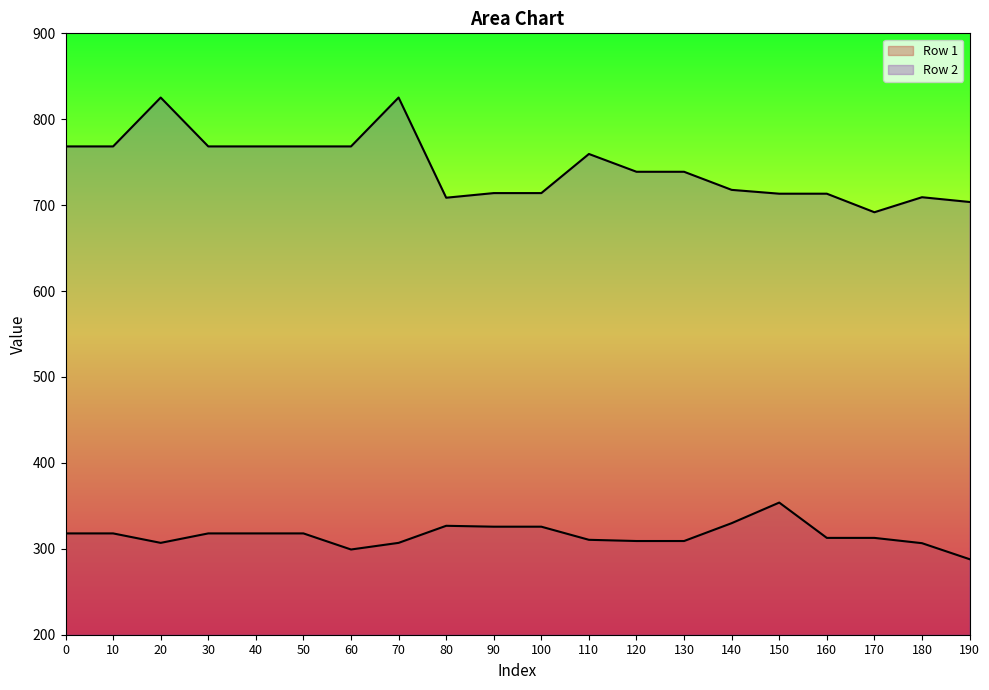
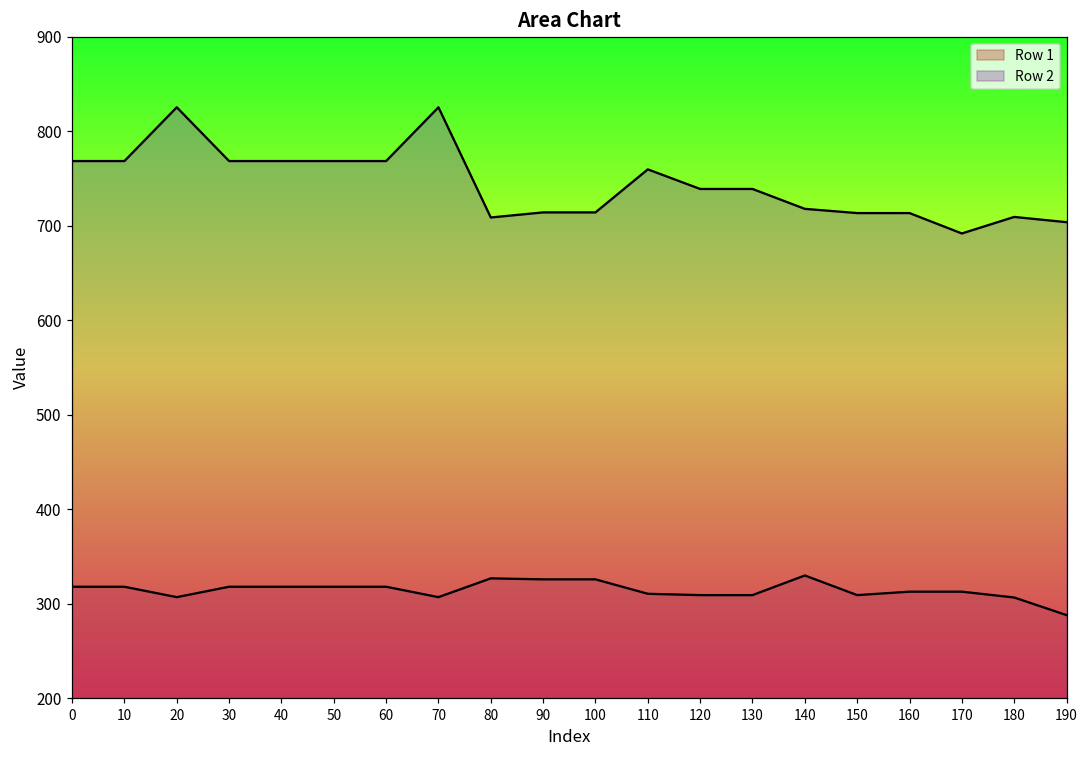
  {
    "Row 1": {
      "0": 320,
      "10": 320,
      "20": 310,
      "30": 320,
      "40": 320,
      "50": 320,
-     "60": 300,
+     "60": 320,
      "70": 310,
      "80": 330,
      "90": 330,
      "100": 330,
      "110": 310,
      "120": 310,
      "130": 310,
      "140": 330,
-     "150": 350,
+     "150": 310,
      "160": 310,
      "170": 310,
      "180": 310,
      "190": 290
    },
    "Row 2": {
      "0": 770,
      "10": 770,
      "20": 830,
      "30": 770,
      "40": 770,
      "50": 770,
      "60": 770,
      "70": 830,
      "80": 710,
      "90": 710,
      "100": 710,
      "110": 760,
      "120": 740,
      "130": 740,
      "140": 720,
      "150": 710,
      "160": 710,
      "170": 690,
      "180": 710,
      "190": 700
    }
  }
